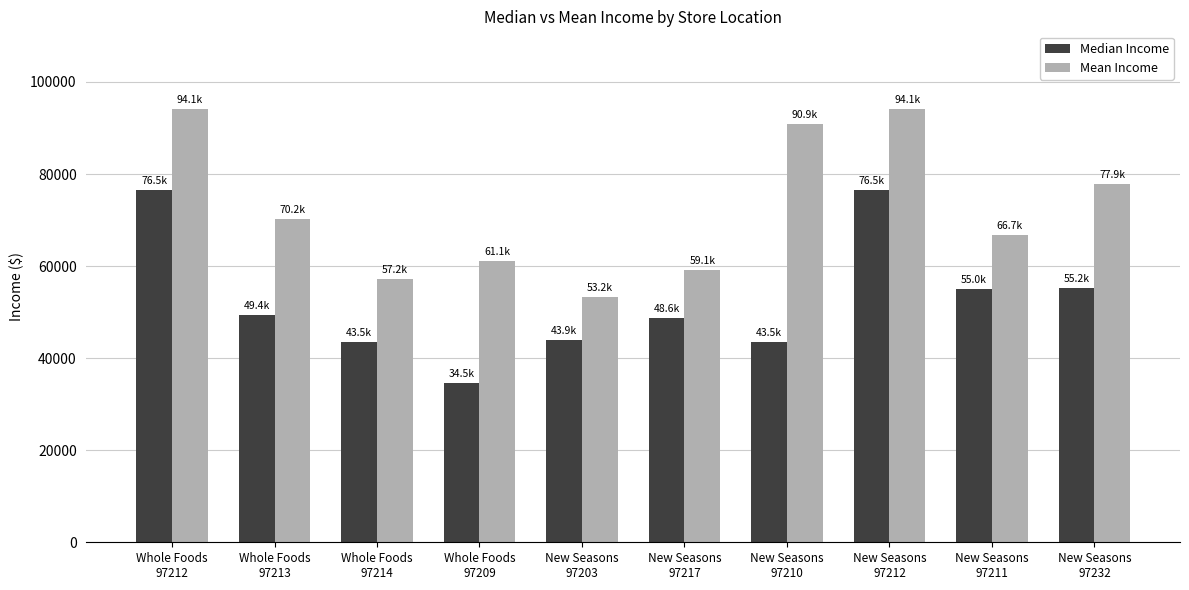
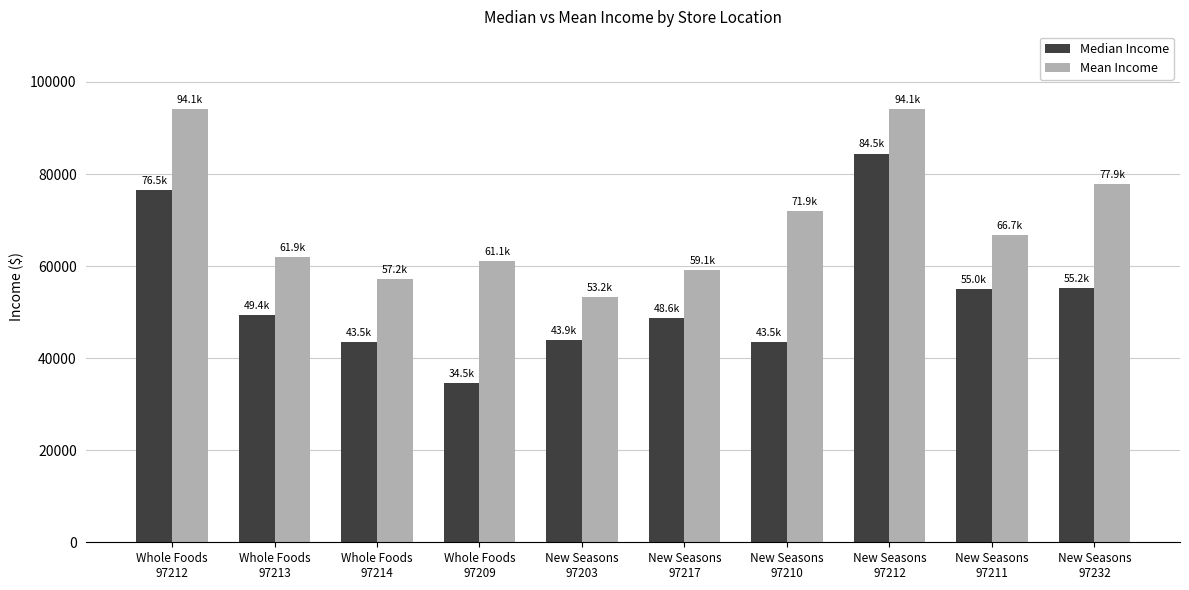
  {
    "Median Income": {
      "Whole Foods 97212": "76.5k",
      "Whole Foods 97213": "49.4k",
      "Whole Foods 97214": "43.5k",
      "Whole Foods 97209": "34.5k",
      "New Seasons 97203": "43.9k",
      "New Seasons 97217": "48.6k",
      "New Seasons 97210": "43.5k",
-     "New Seasons 97212": "76.5k",
+     "New Seasons 97212": "84.5k",
      "New Seasons 97211": "55.0k",
      "New Seasons 97232": "55.2k"
    },
    "Mean Income": {
      "Whole Foods 97212": "94.1k",
-     "Whole Foods 97213": "70.2k",
+     "Whole Foods 97213": "61.9k",
      "Whole Foods 97214": "57.2k",
      "Whole Foods 97209": "61.1k",
      "New Seasons 97203": "53.2k",
      "New Seasons 97217": "59.1k",
-     "New Seasons 97210": "90.9k",
+     "New Seasons 97210": "71.9k",
      "New Seasons 97212": "94.1k",
      "New Seasons 97211": "66.7k",
      "New Seasons 97232": "77.9k"
    }
  }
